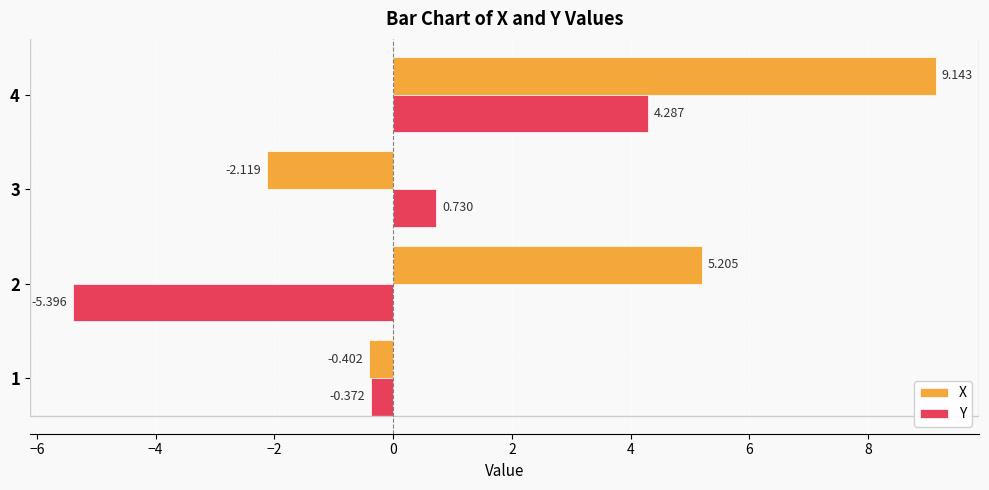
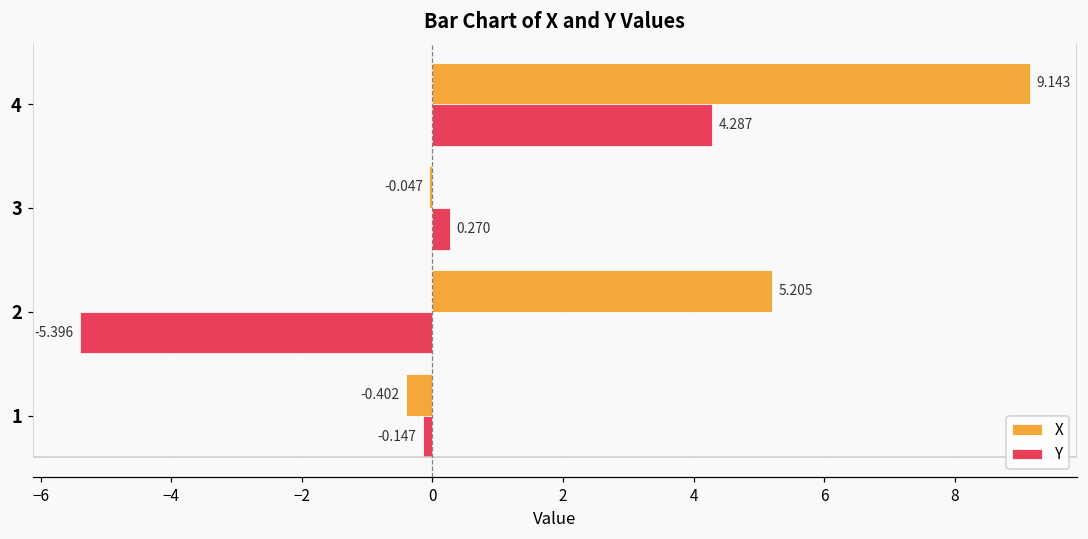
  {
    "X": {
      "4": 9.143,
-     "3": -2.119,
+     "3": -0.047,
      "2": 5.205,
      "1": -0.402
    },
    "Y": {
      "4": 4.287,
-     "3": 0.730,
+     "3": 0.270,
      "2": -5.396,
-     "1": -0.372
+     "1": -0.147
    }
  }
